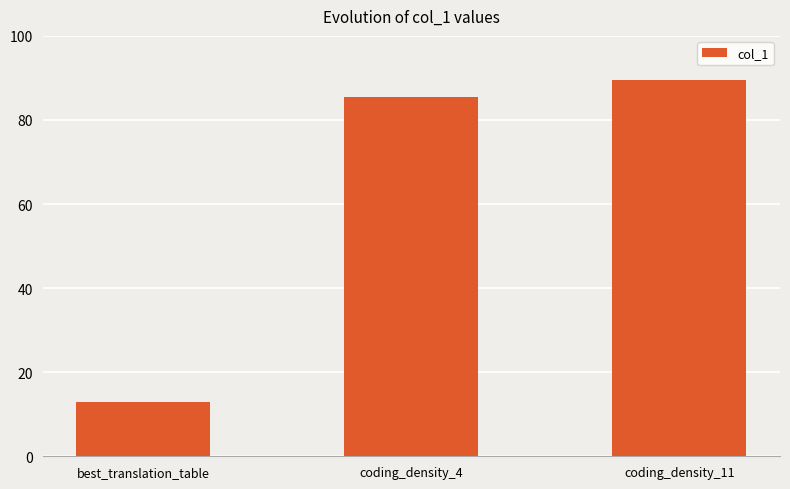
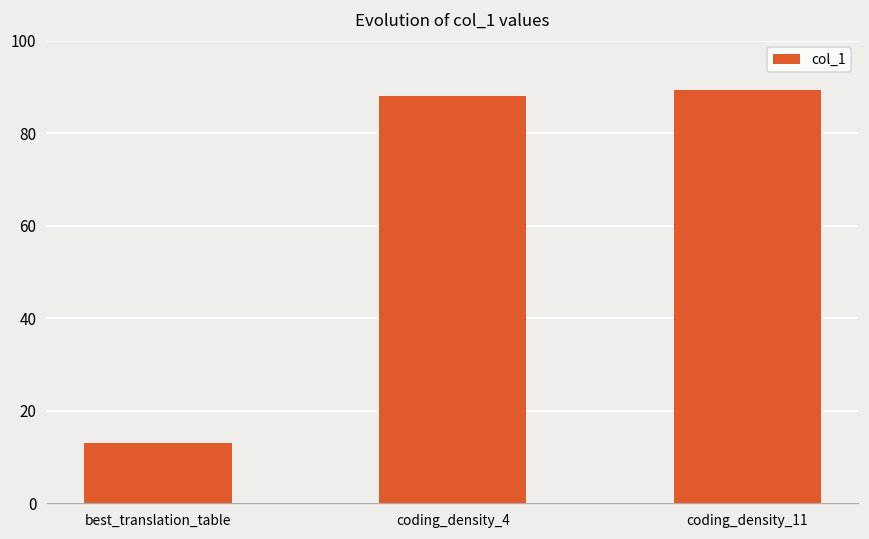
  {
    "best_translation_table": 13,
-   "coding_density_4": 86,
+   "coding_density_4": 88,
    "coding_density_11": 89
  }
